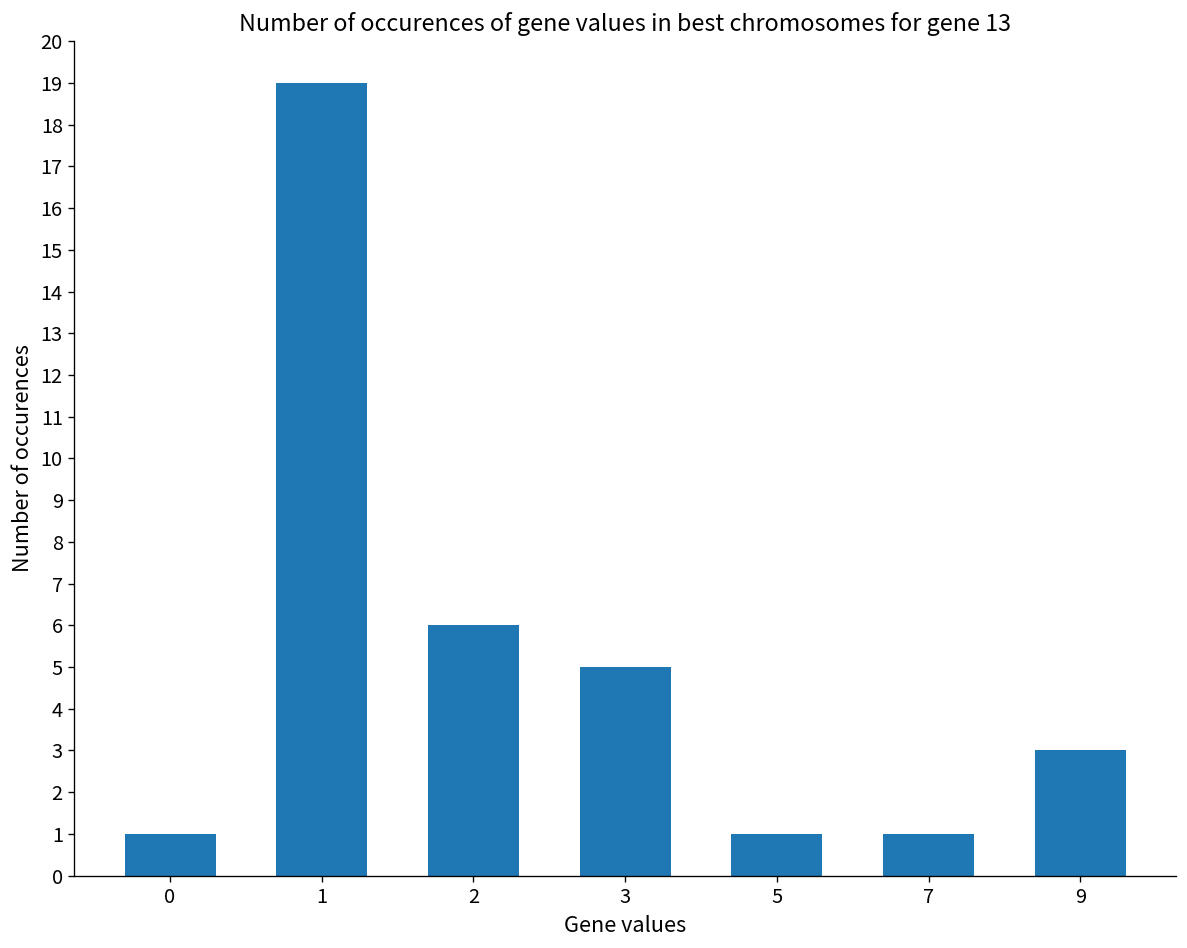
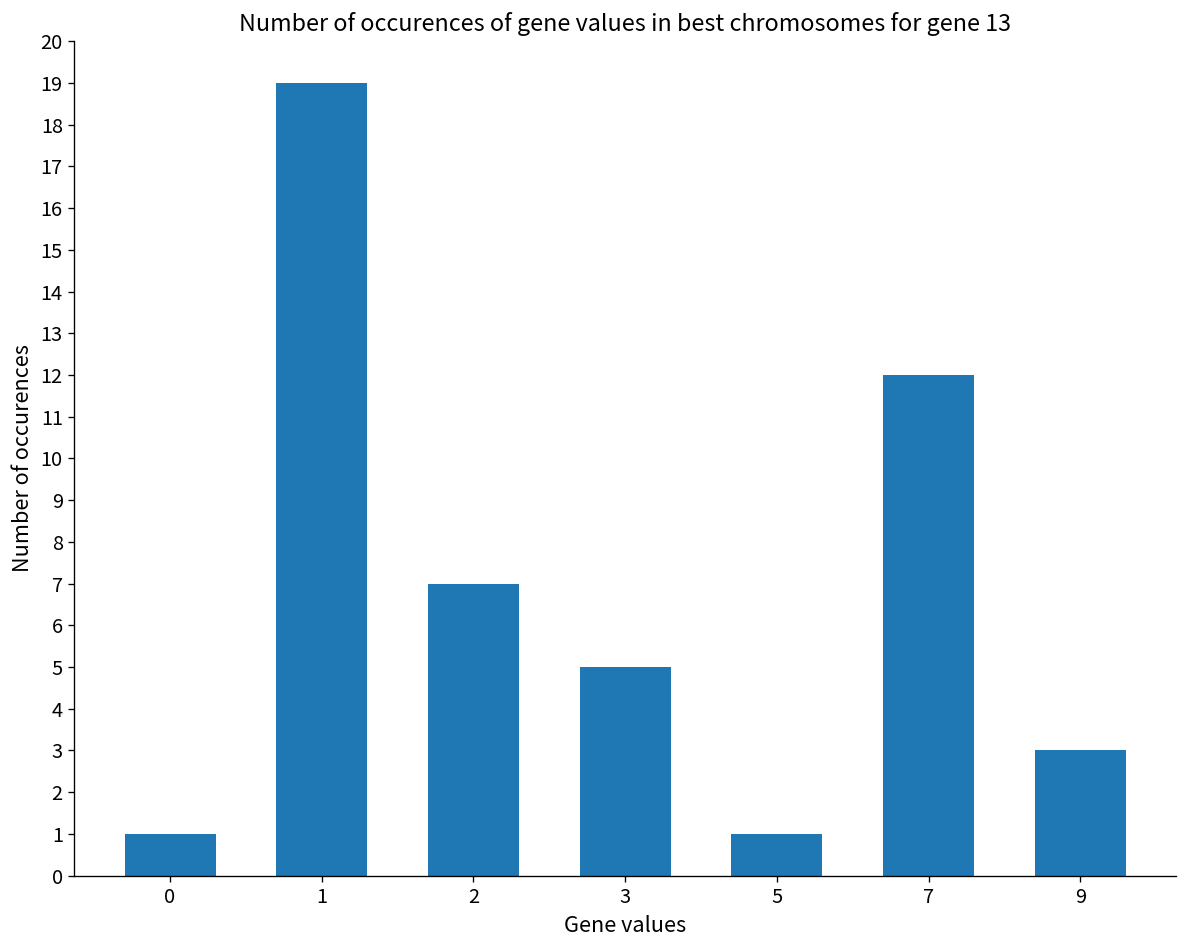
  {
    "0": 1,
    "1": 19,
-   "2": 6,
+   "2": 7,
    "3": 5,
    "5": 1,
-   "7": 1,
+   "7": 12,
    "9": 3
  }
